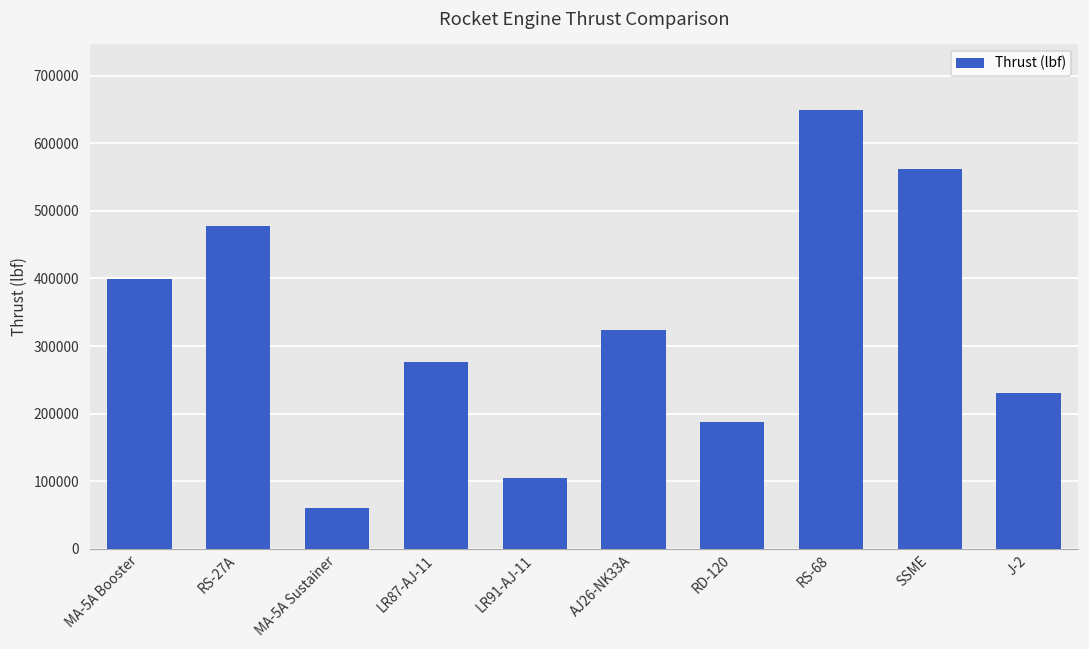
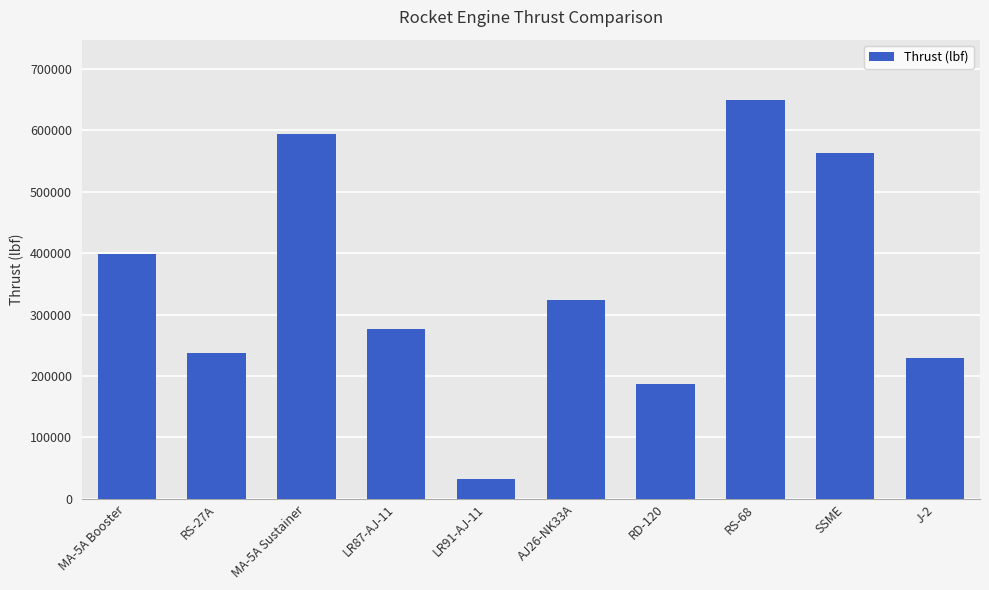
  {
    "MA-5A Booster": 400000,
-   "RS-27A": 480000,
-   "MA-5A Sustainer": 60000,
+   "RS-27A": 240000,
+   "MA-5A Sustainer": 590000,
    "LR87-AJ-11": 280000,
-   "LR91-AJ-11": 110000,
+   "LR91-AJ-11": 30000,
    "AJ26-NK33A": 320000,
    "RD-120": 190000,
    "RS-68": 650000,
    "SSME": 560000,
    "J-2": 230000
  }
